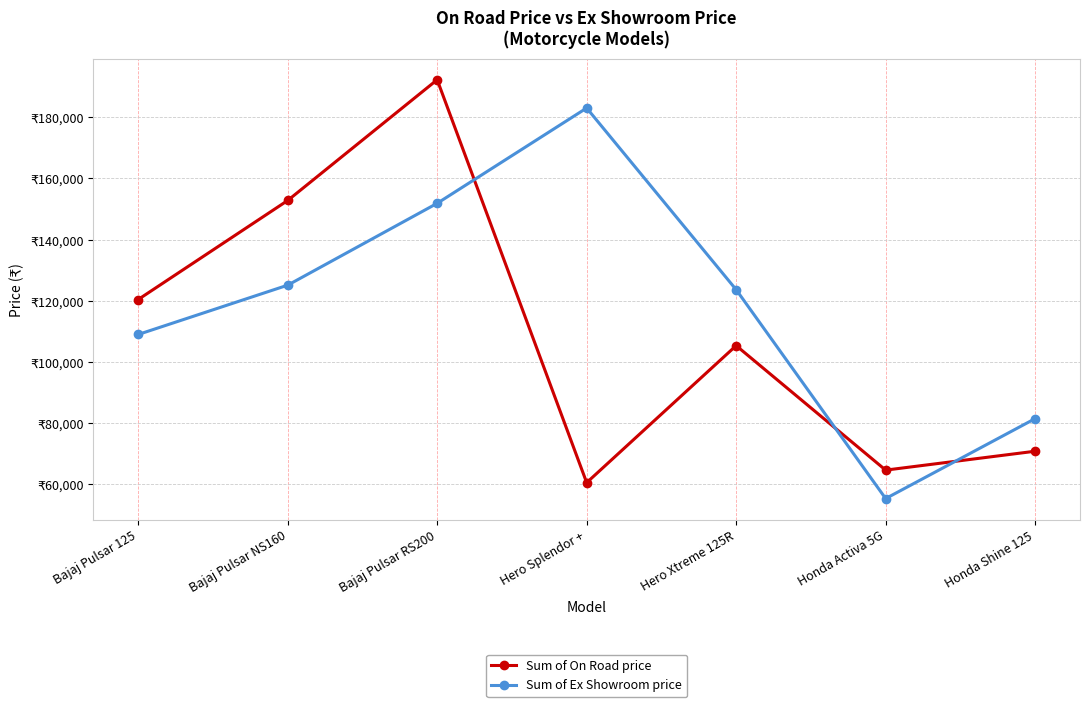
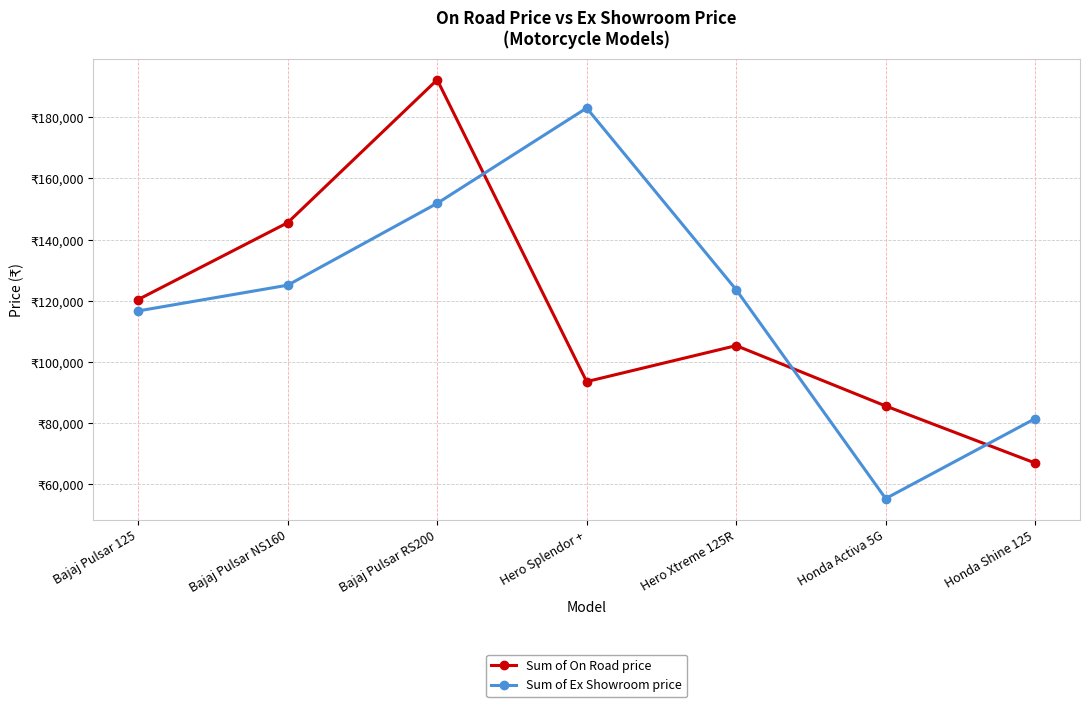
  {
    "Sum of On Road price": {
      "Bajaj Pulsar 125": "₹120,000",
-     "Bajaj Pulsar NS160": "₹153,000",
+     "Bajaj Pulsar NS160": "₹146,000",
      "Bajaj Pulsar RS200": "₹192,000",
-     "Hero Splendor +": "₹61,000",
+     "Hero Splendor +": "₹94,000",
      "Hero Xtreme 125R": "₹105,000",
-     "Honda Activa 5G": "₹65,000",
-     "Honda Shine 125": "₹71,000"
+     "Honda Activa 5G": "₹86,000",
+     "Honda Shine 125": "₹67,000"
    },
    "Sum of Ex Showroom price": {
-     "Bajaj Pulsar 125": "₹109,000",
+     "Bajaj Pulsar 125": "₹117,000",
      "Bajaj Pulsar NS160": "₹125,000",
      "Bajaj Pulsar RS200": "₹152,000",
      "Hero Splendor +": "₹183,000",
      "Hero Xtreme 125R": "₹124,000",
      "Honda Activa 5G": "₹55,000",
      "Honda Shine 125": "₹81,000"
    }
  }
